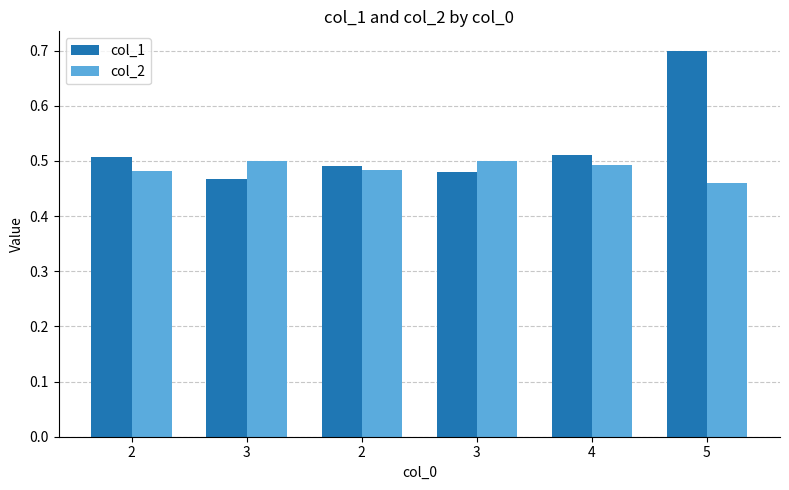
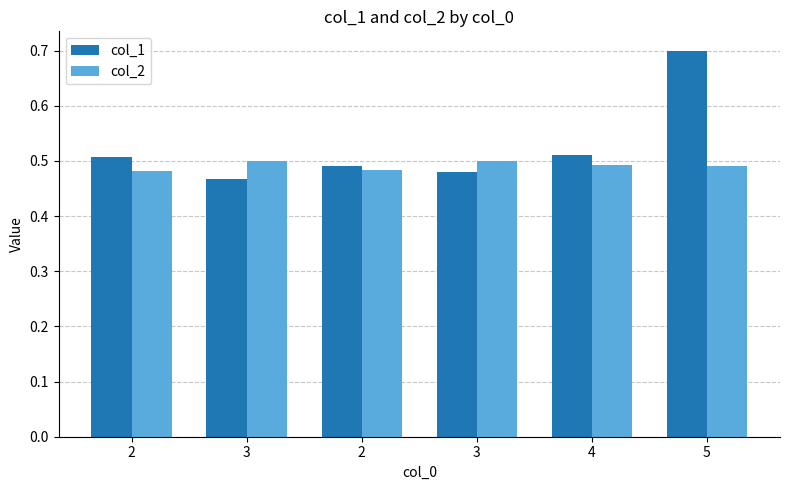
  {
    "col_1": {
      "4": 0.51,
      "5": 0.70
    },
    "col_2": {
      "4": 0.49,
-     "5": 0.46
+     "5": 0.49
    }
  }
